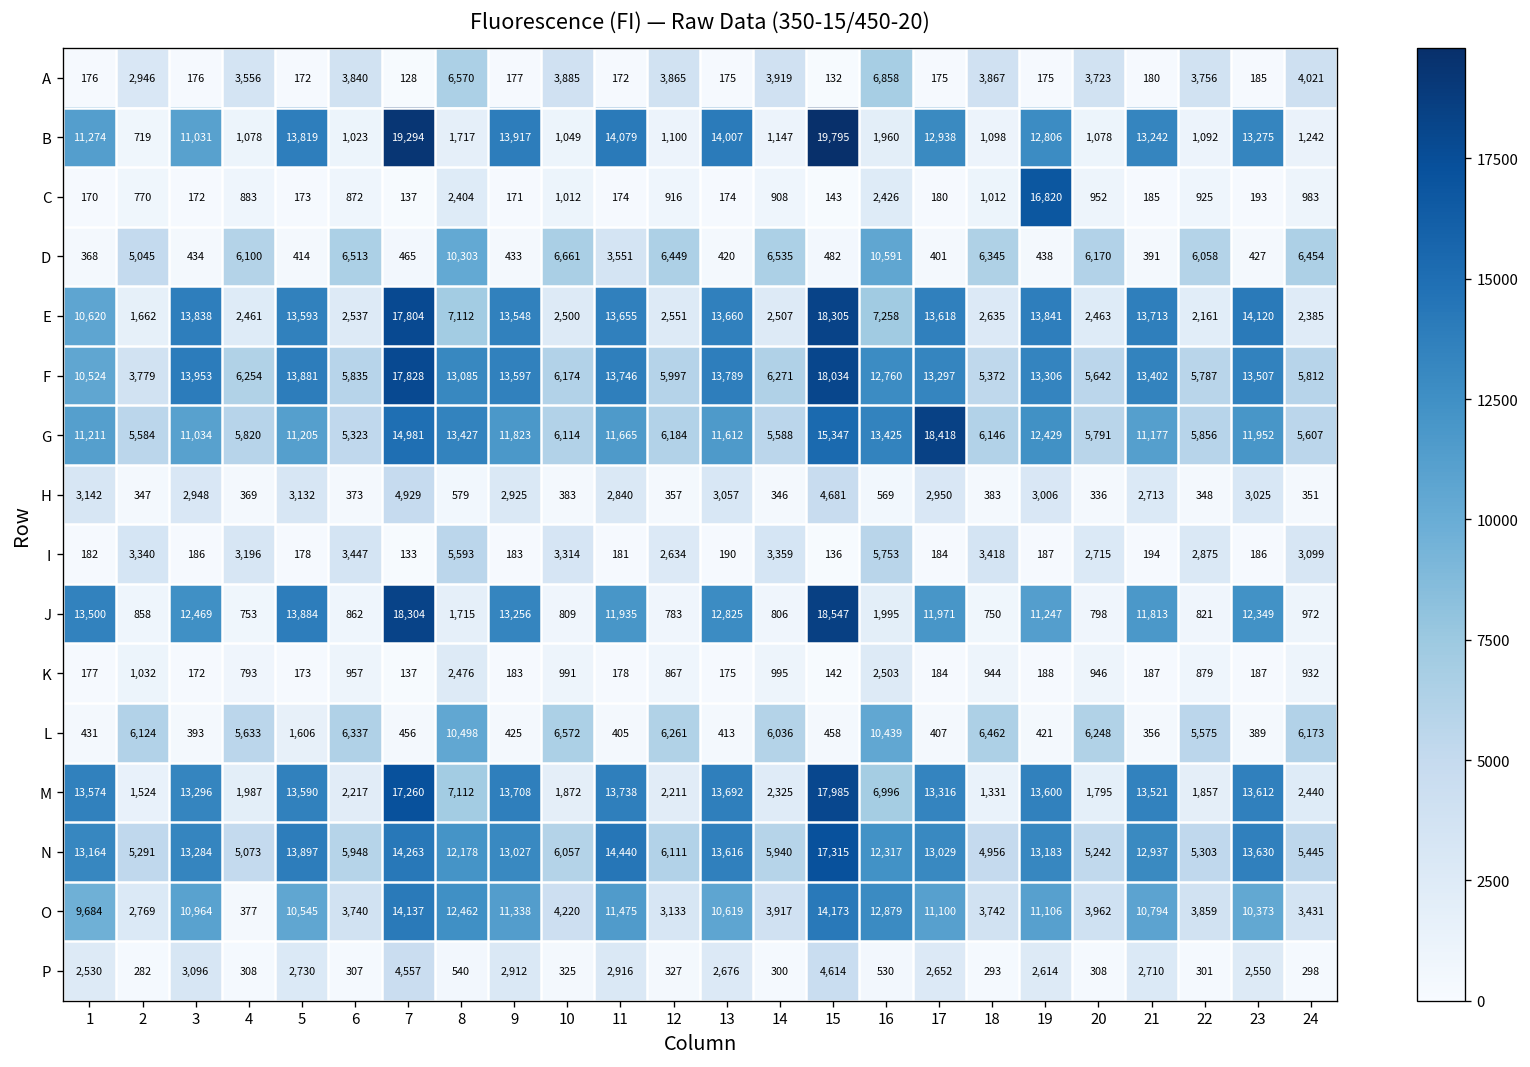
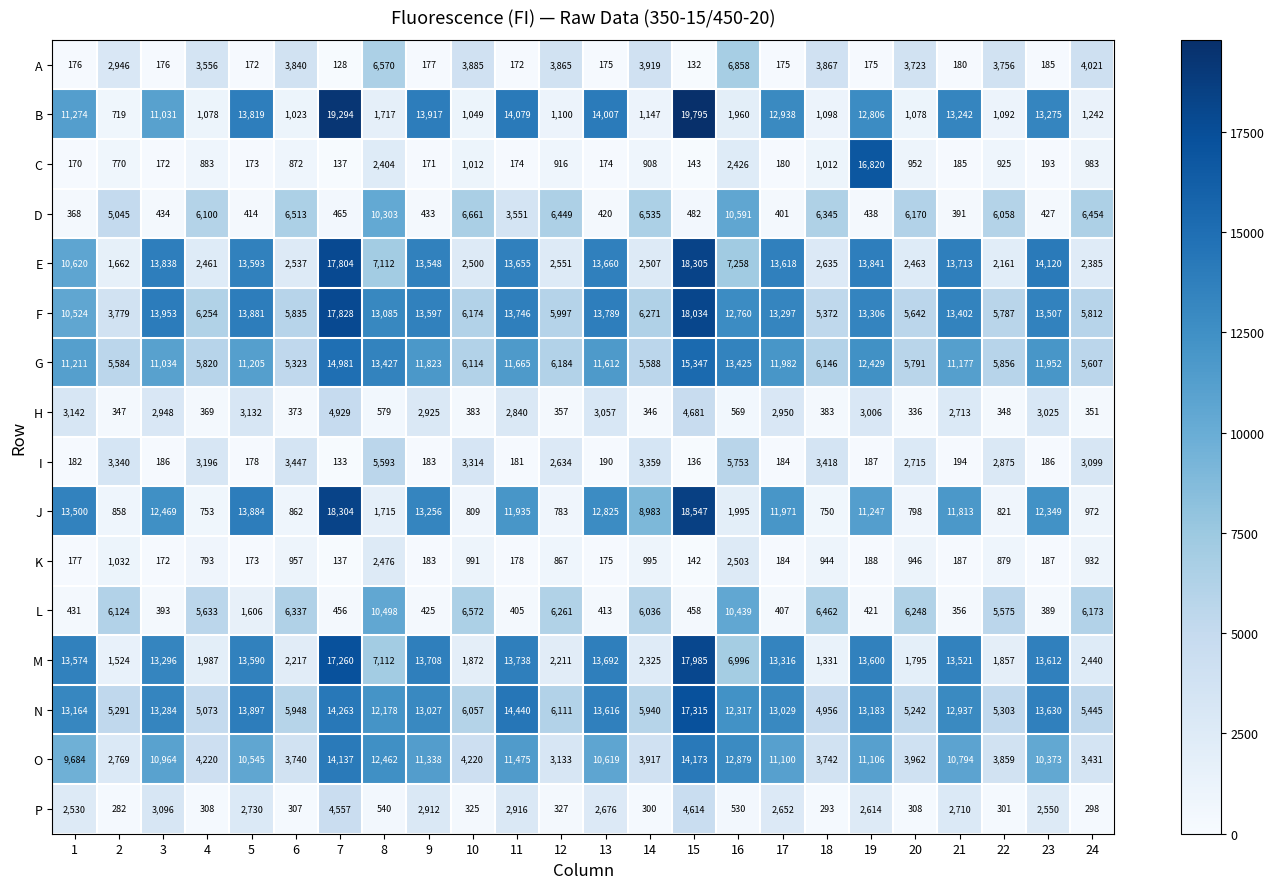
  {
    "G": {
      "1": "11,211",
      "2": "5,584",
      "3": "11,034",
      "4": "5,820",
      "5": "11,205",
      "6": "5,323",
      "7": "14,981",
      "8": "13,427",
      "9": "11,823",
      "10": "6,114",
      "11": "11,665",
      "12": "6,184",
      "13": "11,612",
      "14": "5,588",
      "15": "15,347",
      "16": "13,425",
-     "17": "18,418",
+     "17": "11,982",
      "18": "6,146",
      "19": "12,429",
      "20": "5,791",
      "21": "11,177",
      "22": "5,856",
      "23": "11,952",
      "24": "5,607"
    },
    "J": {
      "1": "13,500",
      "2": "858",
      "3": "12,469",
      "4": "753",
      "5": "13,884",
      "6": "862",
      "7": "18,304",
      "8": "1,715",
      "9": "13,256",
      "10": "809",
      "11": "11,935",
      "12": "783",
      "13": "12,825",
-     "14": "806",
+     "14": "8,983",
      "15": "18,547",
      "16": "1,995",
      "17": "11,971",
      "18": "750",
      "19": "11,247",
      "20": "798",
      "21": "11,813",
      "22": "821",
      "23": "12,349",
      "24": "972"
    },
    "O": {
      "1": "9,684",
      "2": "2,769",
      "3": "10,964",
-     "4": "377",
+     "4": "4,220",
      "5": "10,545",
      "6": "3,740",
      "7": "14,137",
      "8": "12,462",
      "9": "11,338",
      "10": "4,220",
      "11": "11,475",
      "12": "3,133",
      "13": "10,619",
      "14": "3,917",
      "15": "14,173",
      "16": "12,879",
      "17": "11,100",
      "18": "3,742",
      "19": "11,106",
      "20": "3,962",
      "21": "10,794",
      "22": "3,859",
      "23": "10,373",
      "24": "3,431"
    }
  }
